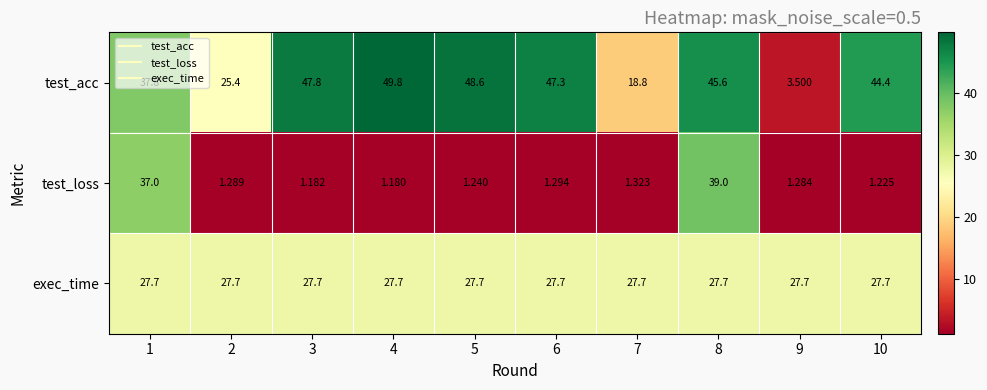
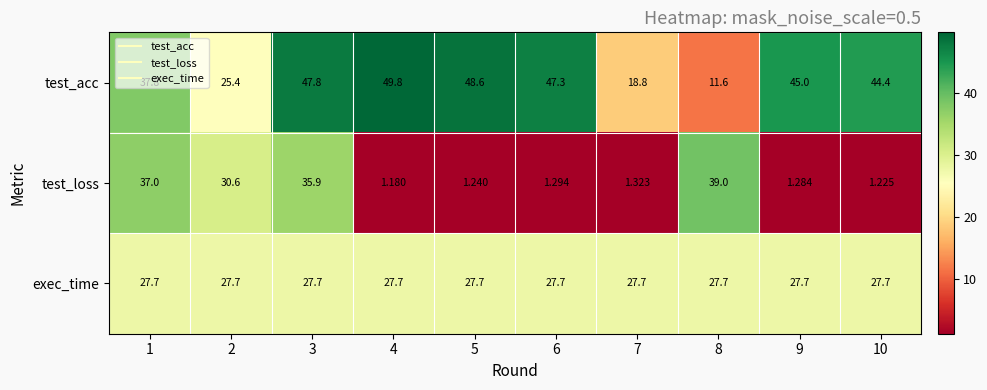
  {
    "test_acc": {
      "2": 25.4,
      "3": 47.8,
      "4": 49.8,
      "5": 48.6,
      "6": 47.3,
      "7": 18.8,
-     "8": 45.6,
-     "9": 3.500,
+     "8": 11.6,
+     "9": 45.0,
      "10": 44.4
    },
    "test_loss": {
      "1": 37.0,
-     "2": 1.289,
-     "3": 1.182,
+     "2": 30.6,
+     "3": 35.9,
      "4": 1.180,
      "5": 1.240,
      "6": 1.294,
      "7": 1.323,
      "8": 39.0,
      "9": 1.284,
      "10": 1.225
    },
    "exec_time": {
      "1": 27.7,
      "2": 27.7,
      "3": 27.7,
      "4": 27.7,
      "5": 27.7,
      "6": 27.7,
      "7": 27.7,
      "8": 27.7,
      "9": 27.7,
      "10": 27.7
    }
  }
